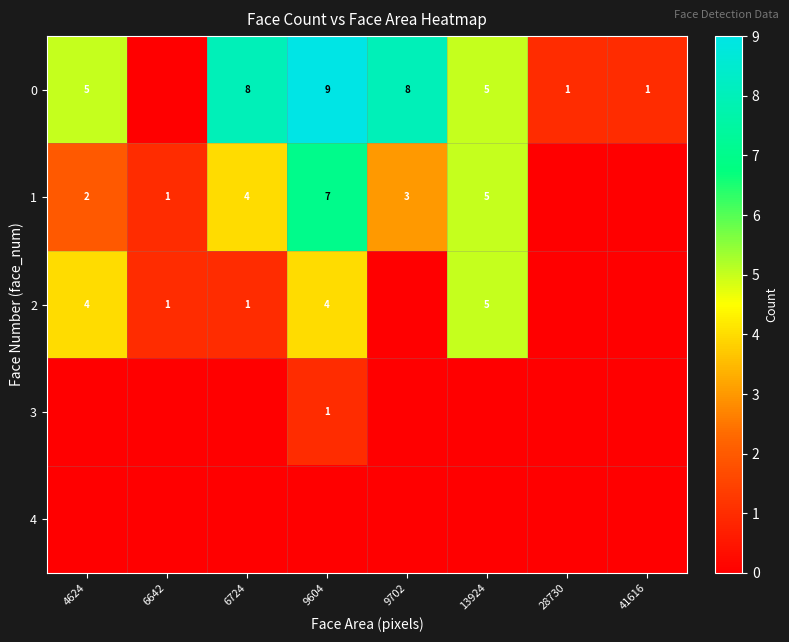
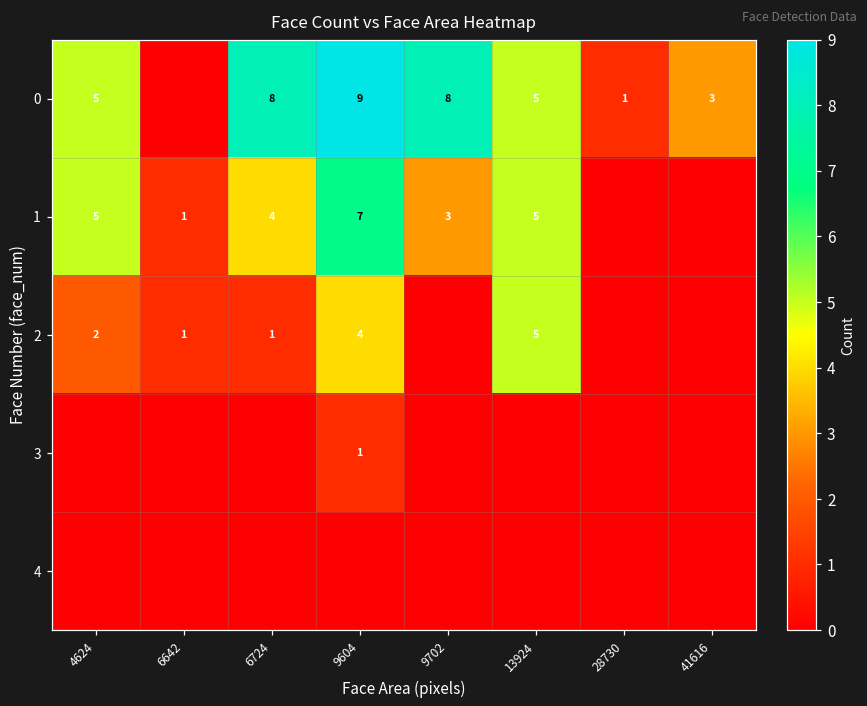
  {
    "0": {
      "4624": 5,
      "6724": 8,
      "9604": 9,
      "9702": 8,
      "13924": 5,
      "28730": 1,
-     "41616": 1
+     "41616": 3
    },
    "1": {
-     "4624": 2,
+     "4624": 5,
      "6642": 1,
      "6724": 4,
      "9604": 7,
      "9702": 3,
      "13924": 5
    },
    "2": {
-     "4624": 4,
+     "4624": 2,
      "6642": 1,
      "6724": 1,
      "9604": 4,
      "13924": 5
    },
    "3": {
      "9604": 1
    }
  }
